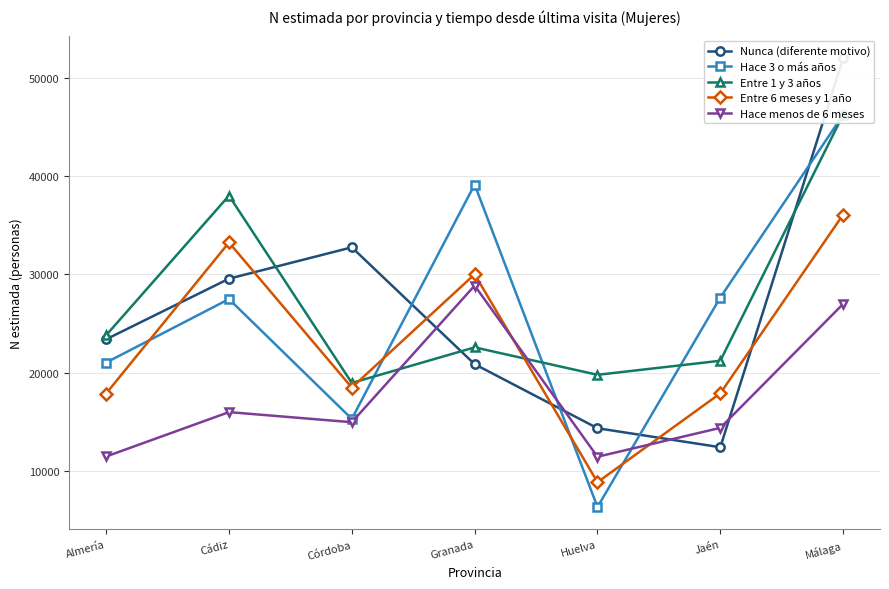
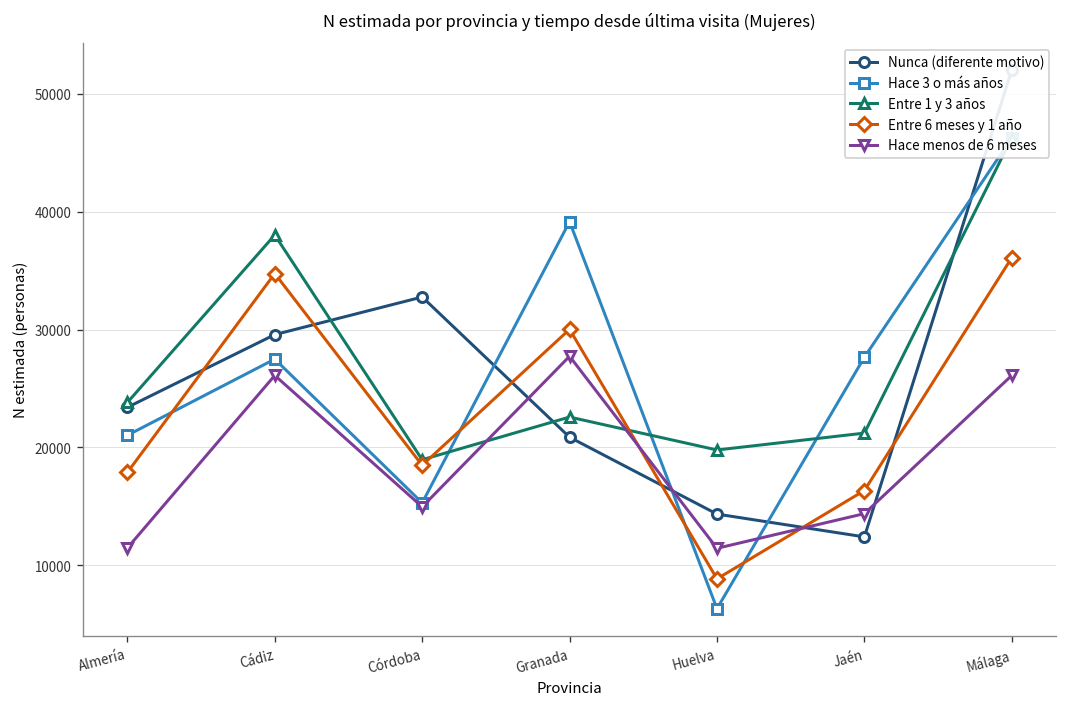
  {
    "Hace 3 o más años": {
      "Almería": 21000,
      "Cádiz": 27000,
      "Córdoba": 15000,
      "Granada": 39000,
      "Huelva": 6000,
      "Jaén": 28000
    },
    "Entre 6 meses y 1 año": {
      "Almería": 18000,
-     "Cádiz": 33000,
+     "Cádiz": 35000,
      "Córdoba": 18000,
      "Granada": 30000,
      "Huelva": 9000,
-     "Jaén": 18000,
+     "Jaén": 16000,
      "Málaga": 36000
    },
    "Hace menos de 6 meses": {
      "Almería": 11000,
-     "Cádiz": 16000,
+     "Cádiz": 26000,
      "Córdoba": 15000,
-     "Granada": 29000,
+     "Granada": 28000,
      "Huelva": 11000,
      "Jaén": 14000,
-     "Málaga": 27000
+     "Málaga": 26000
    }
  }
